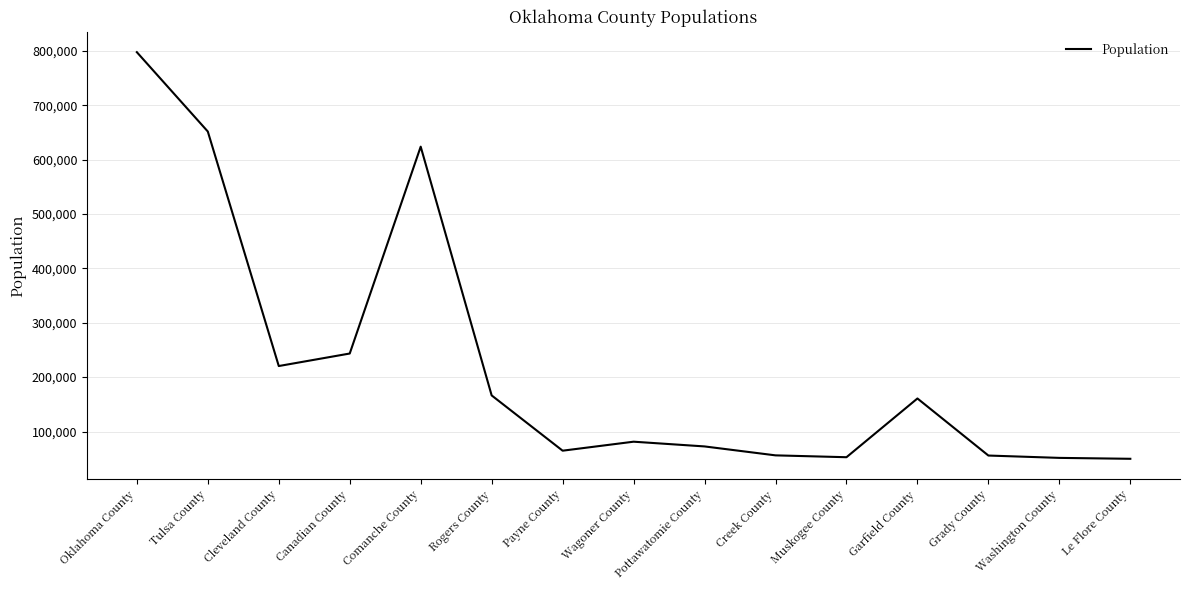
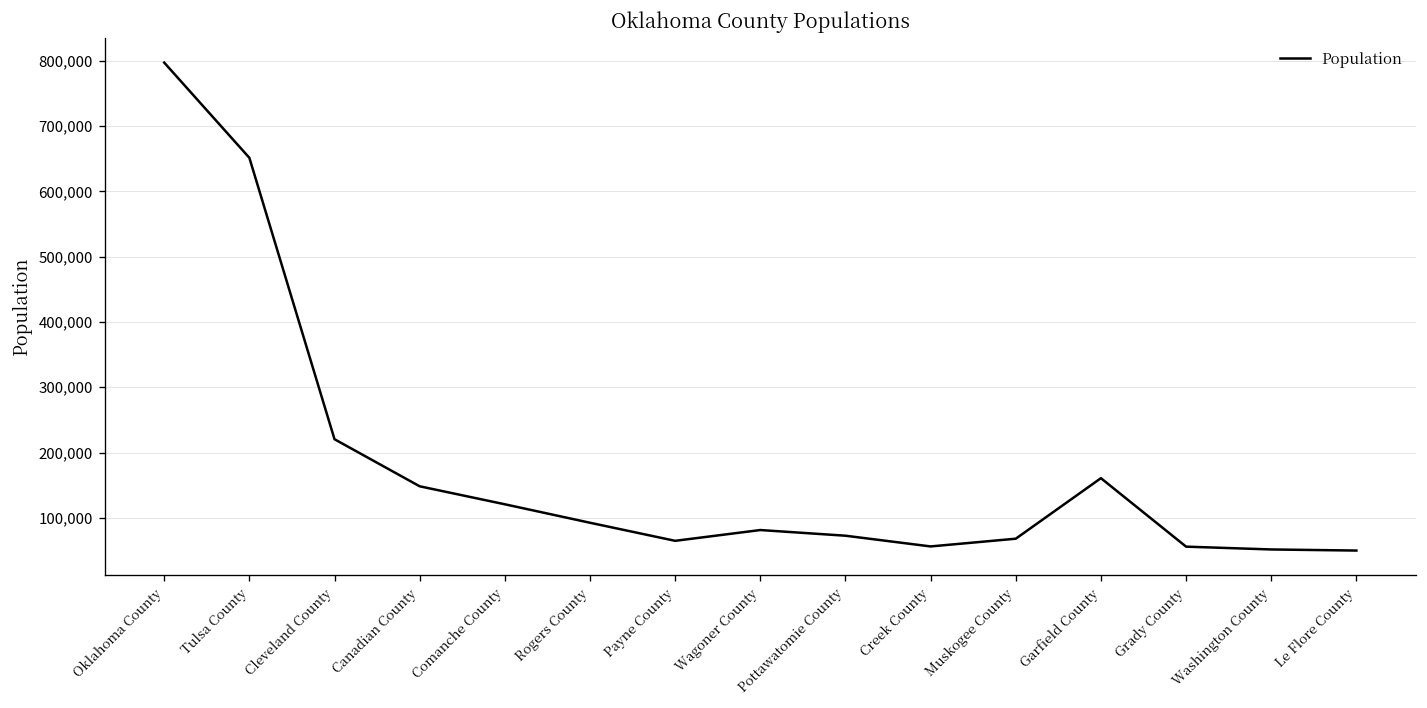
  {
    "Oklahoma County": "800,000",
    "Tulsa County": "650,000",
    "Cleveland County": "220,000",
-   "Canadian County": "240,000",
-   "Comanche County": "620,000",
-   "Rogers County": "170,000",
+   "Canadian County": "150,000",
+   "Comanche County": "120,000",
+   "Rogers County": "90,000",
    "Payne County": "60,000",
    "Wagoner County": "80,000",
    "Pottawatomie County": "70,000",
    "Creek County": "60,000",
-   "Muskogee County": "50,000",
+   "Muskogee County": "70,000",
    "Garfield County": "160,000",
    "Grady County": "60,000",
    "Washington County": "50,000",
    "Le Flore County": "50,000"
  }
